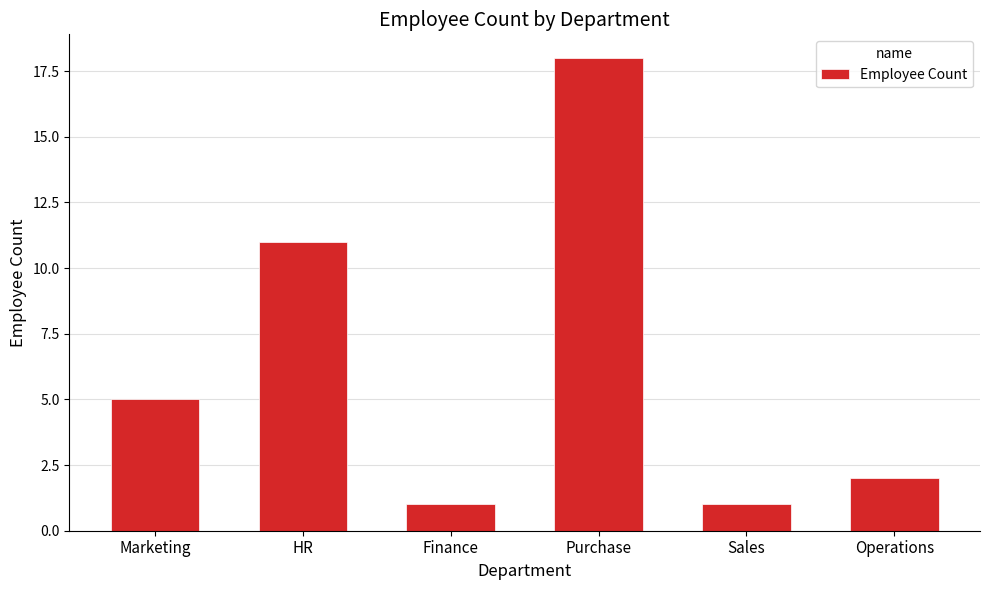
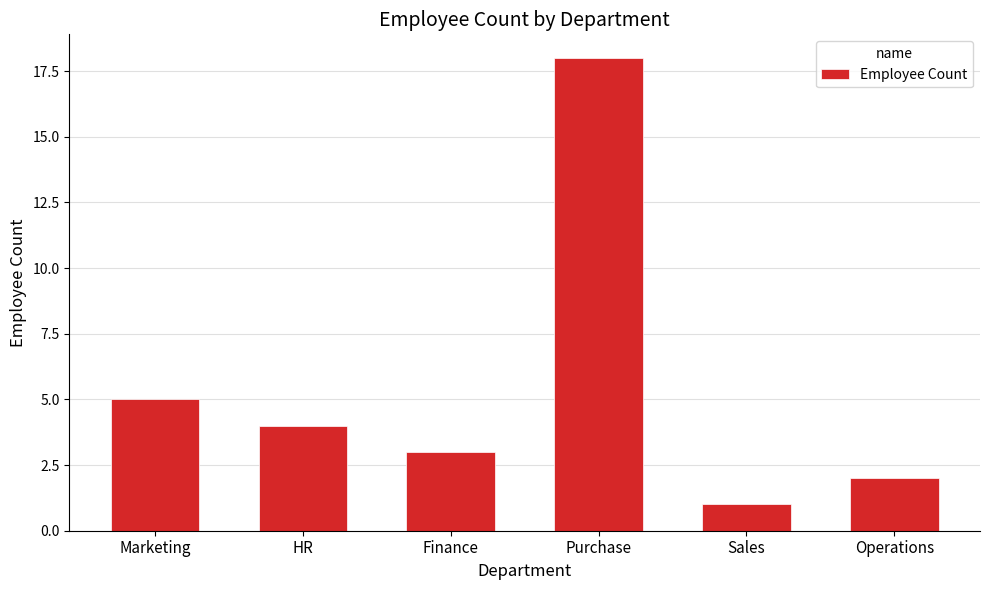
  {
    "Marketing": 5,
-   "HR": 11,
-   "Finance": 1,
+   "HR": 4,
+   "Finance": 3,
    "Purchase": 18,
    "Sales": 1,
    "Operations": 2
  }
